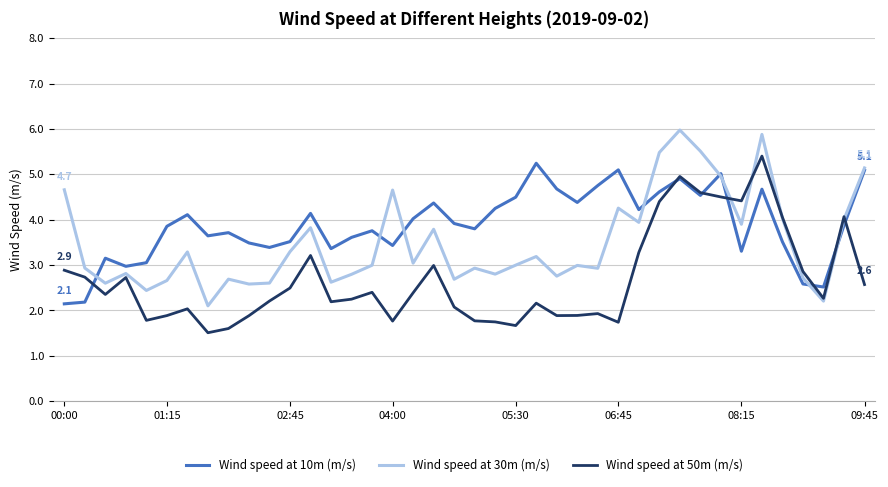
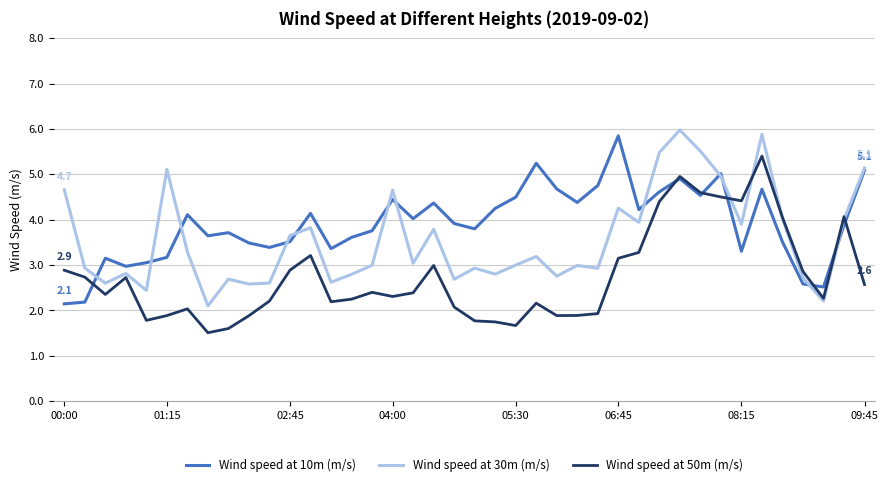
  {
    "Wind speed at 10m (m/s)": {
-     "01:15": 3.9,
+     "01:15": 3.2,
      "02:45": 3.5,
-     "04:00": 3.4,
+     "04:00": 4.4,
      "05:30": 4.5,
-     "06:45": 5.1,
+     "06:45": 5.8,
      "08:15": 3.3
    },
    "Wind speed at 30m (m/s)": {
-     "01:15": 2.7,
-     "02:45": 3.3,
+     "01:15": 5.1,
+     "02:45": 3.7,
      "04:00": 4.7,
      "05:30": 3.0,
      "06:45": 4.3,
      "08:15": 3.9
    },
    "Wind speed at 50m (m/s)": {
      "01:15": 1.9,
-     "02:45": 2.5,
-     "04:00": 1.8,
+     "02:45": 2.9,
+     "04:00": 2.3,
      "05:30": 1.7,
-     "06:45": 1.7,
+     "06:45": 3.2,
      "08:15": 4.4
    }
  }
